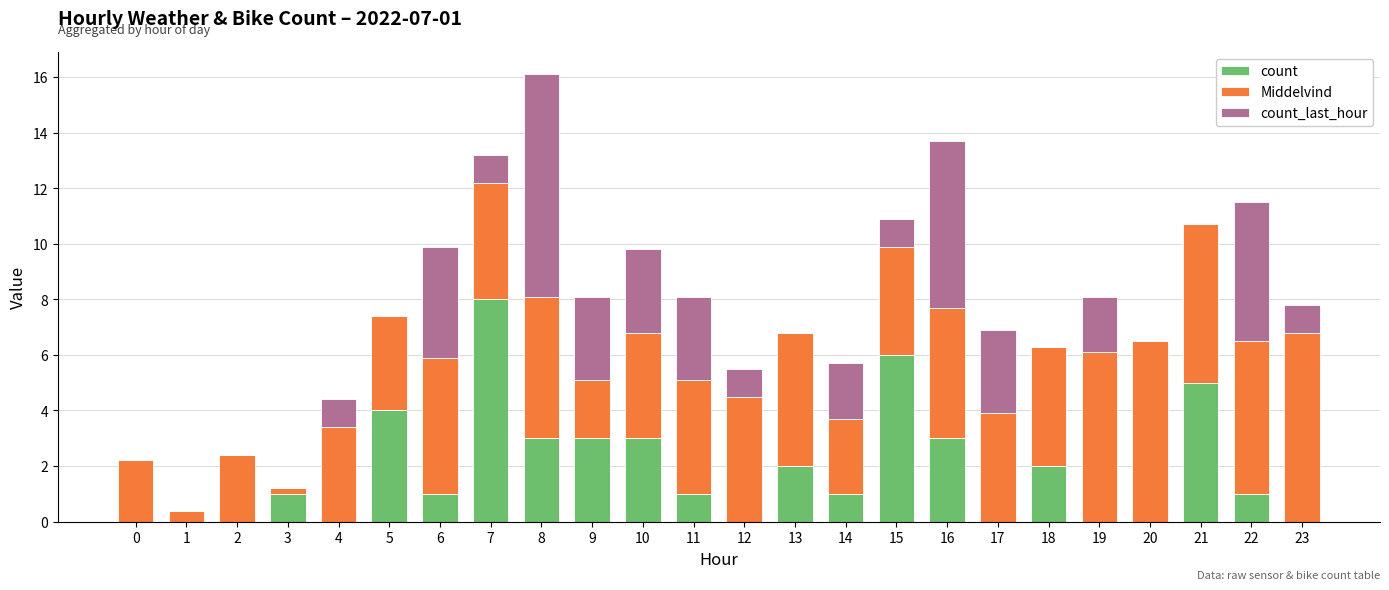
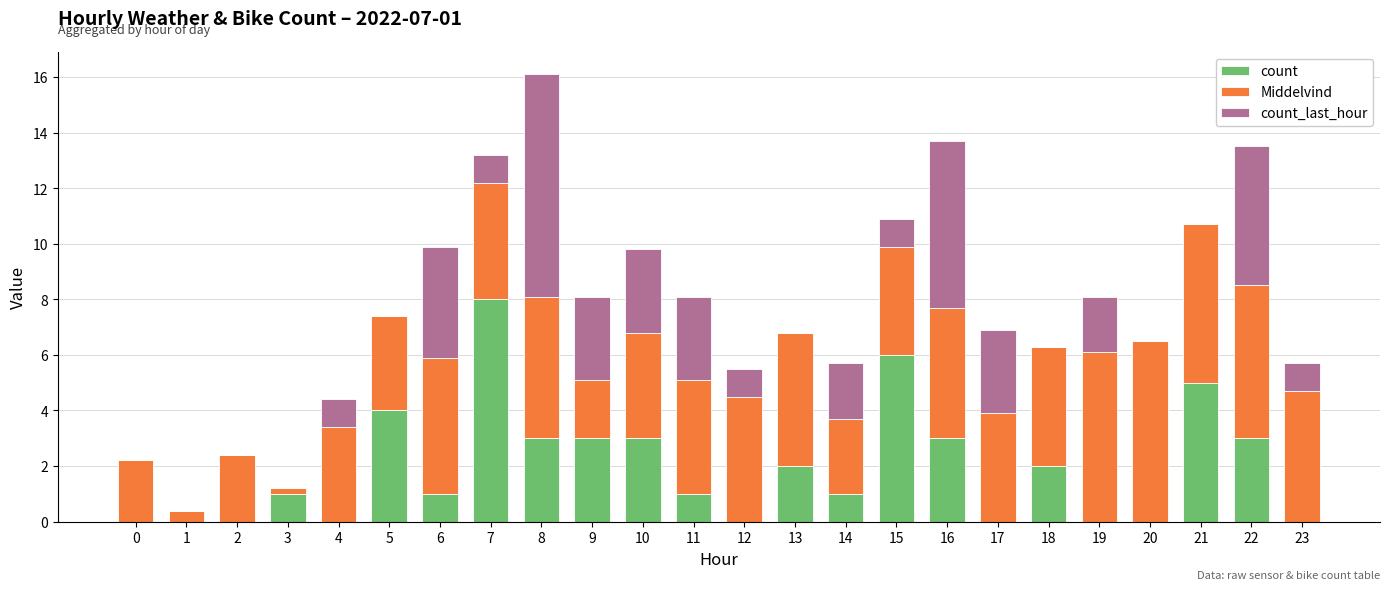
  {
    "count": {
      "0": 0,
      "1": 0,
      "2": 0,
      "3": 1,
      "4": 0,
      "5": 4,
      "6": 1,
      "7": 8,
      "8": 3,
      "9": 3,
      "10": 3,
      "11": 1,
      "12": 0,
      "13": 2,
      "14": 1,
      "15": 6,
      "16": 3,
      "17": 0,
      "18": 2,
      "19": 0,
      "20": 0,
      "21": 5,
-     "22": 1,
+     "22": 3,
      "23": 0
    },
    "Middelvind": {
      "0": 2.2,
      "1": 0.4,
      "2": 2.4,
      "3": 0.2,
      "4": 3.4,
      "5": 3.4,
      "6": 4.9,
      "7": 4.2,
      "8": 5.1,
      "9": 2.1,
      "10": 3.8,
      "11": 4.1,
      "12": 4.5,
      "13": 4.8,
      "14": 2.7,
      "15": 3.9,
      "16": 4.7,
      "17": 3.9,
      "18": 4.3,
      "19": 6.1,
      "20": 6.5,
      "21": 5.7,
      "22": 5.5,
-     "23": 6.8
+     "23": 4.7
    },
    "count_last_hour": {
      "0": 0.0,
      "1": 0.0,
      "2": 0.0,
      "3": 0.0,
      "4": 1.0,
      "5": 0.0,
      "6": 4.0,
      "7": 1.0,
      "8": 8.0,
      "9": 3.0,
      "10": 3.0,
      "11": 3.0,
      "12": 1.0,
      "13": 0.0,
      "14": 2.0,
      "15": 1.0,
      "16": 6.0,
      "17": 3.0,
      "18": 0.0,
      "19": 2.0,
      "20": 0.0,
      "21": 0.0,
      "22": 5.0,
      "23": 1.0
    }
  }
